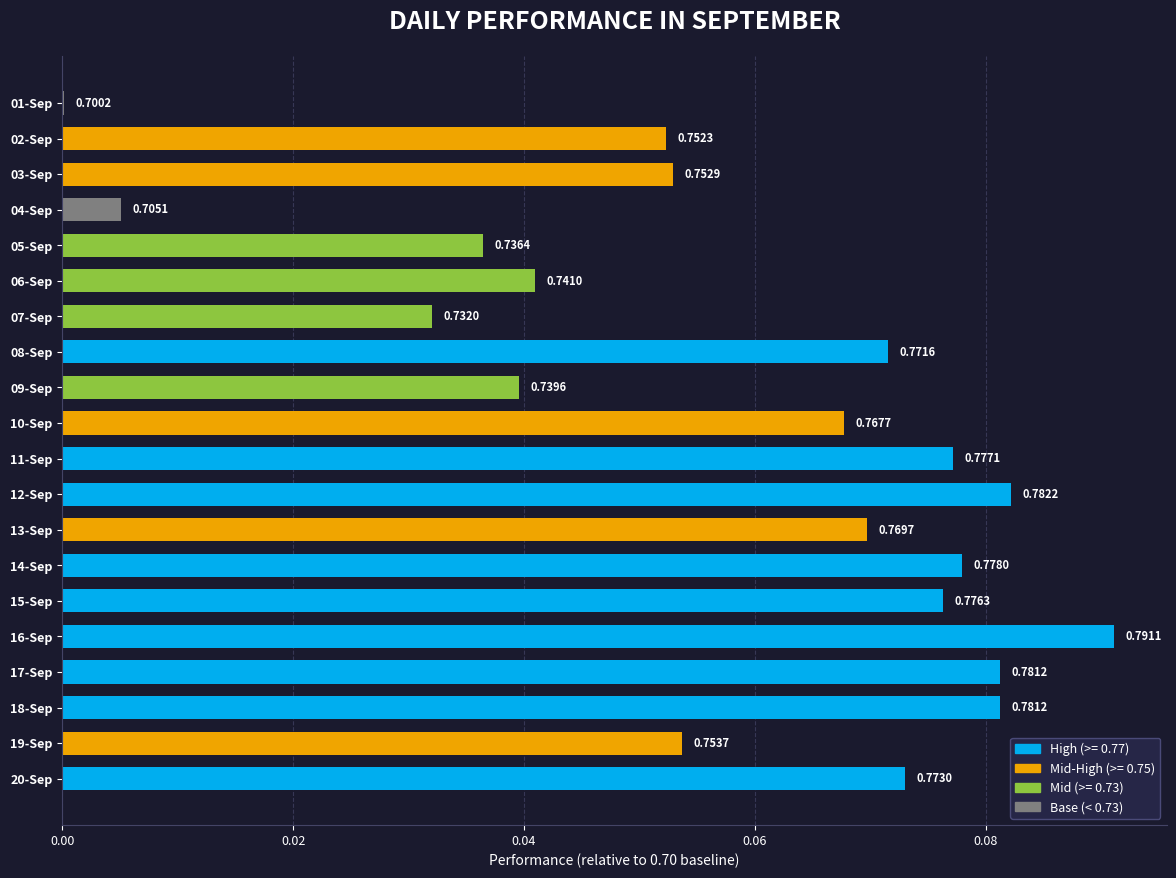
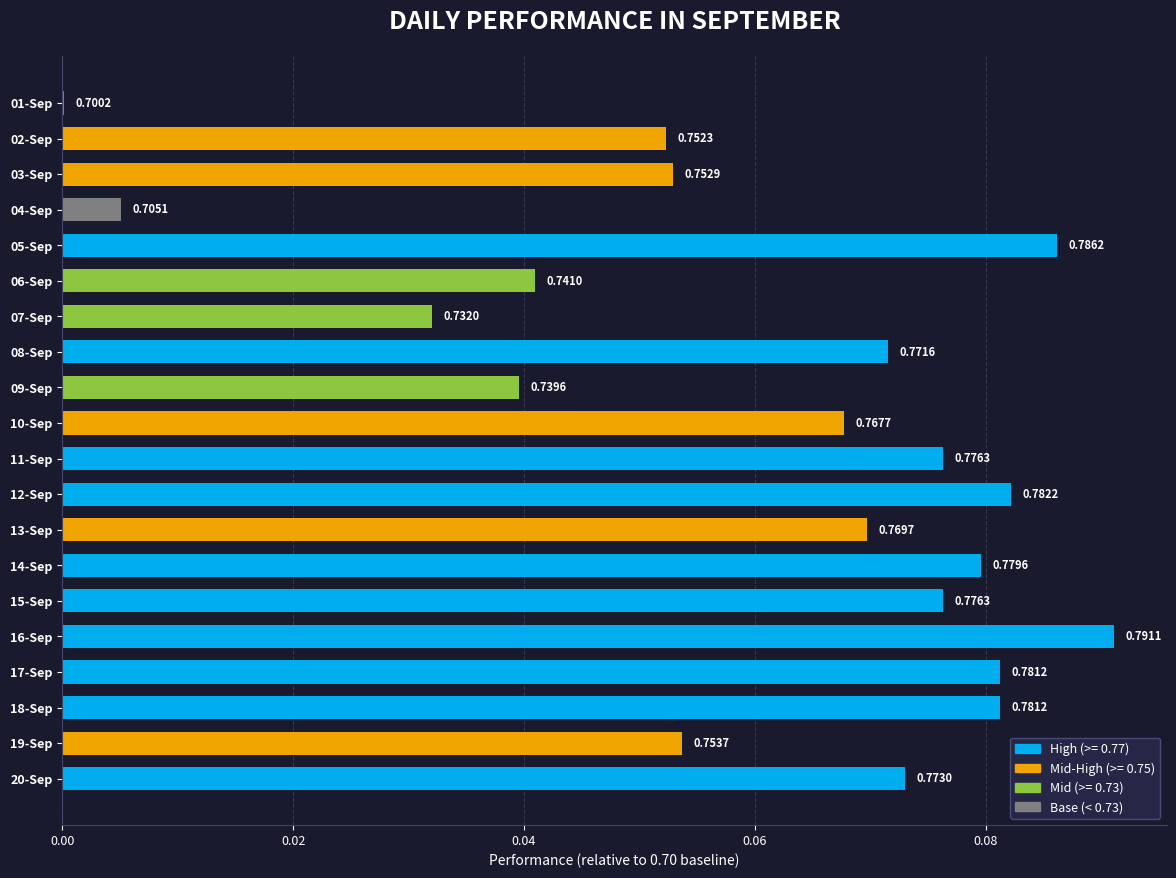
  {
-   "05-Sep": 0.7364,
-   "11-Sep": 0.7771,
-   "14-Sep": 0.7780
+   "05-Sep": 0.7862,
+   "11-Sep": 0.7763,
+   "14-Sep": 0.7796
  }
